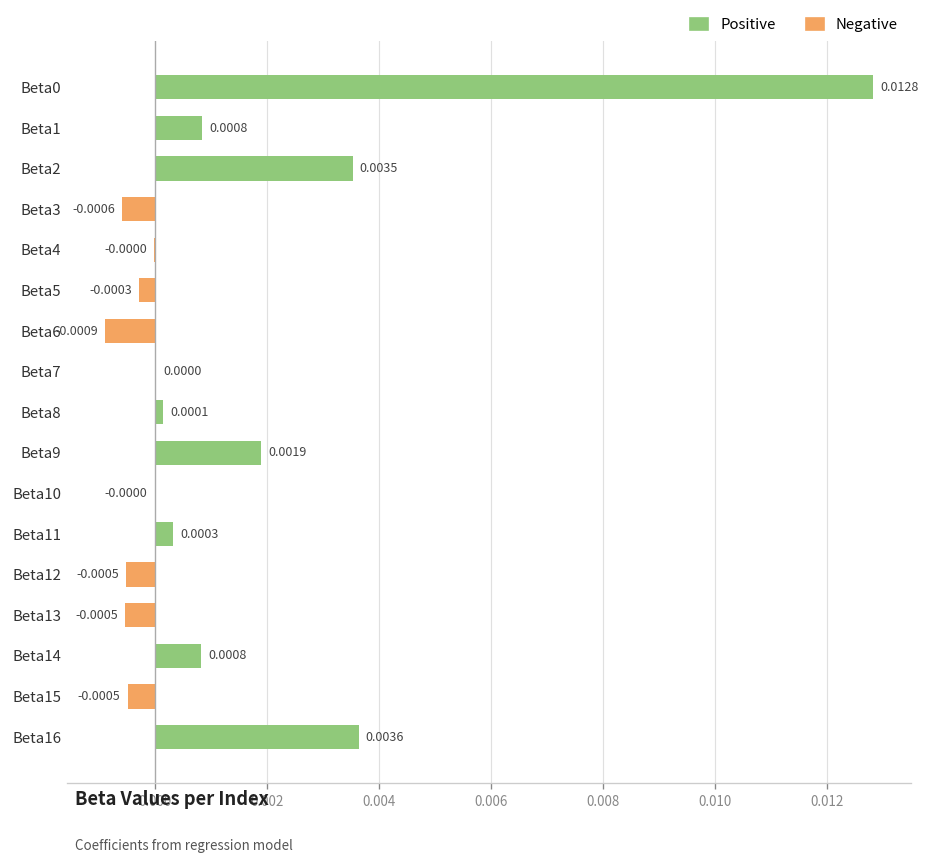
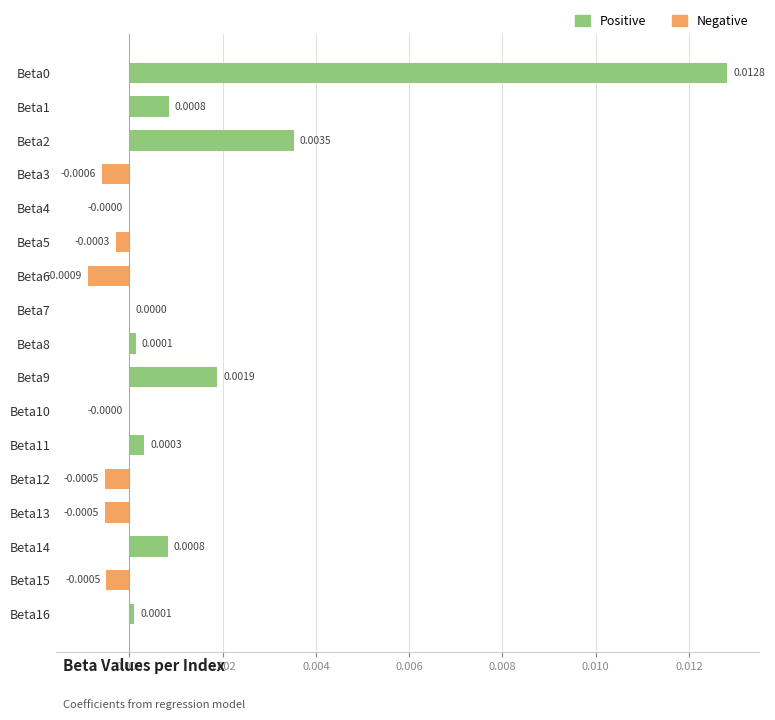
  {
    "Beta0": 0.0128,
    "Beta1": 0.0008,
    "Beta2": 0.0035,
    "Beta3": -0.0006,
    "Beta4": -0.0000,
    "Beta5": -0.0003,
    "Beta6": -0.0009,
    "Beta7": 0.0000,
    "Beta8": 0.0001,
    "Beta9": 0.0019,
    "Beta10": -0.0000,
    "Beta11": 0.0003,
    "Beta12": -0.0005,
    "Beta13": -0.0005,
    "Beta14": 0.0008,
    "Beta15": -0.0005,
-   "Beta16": 0.0036
+   "Beta16": 0.0001
  }
